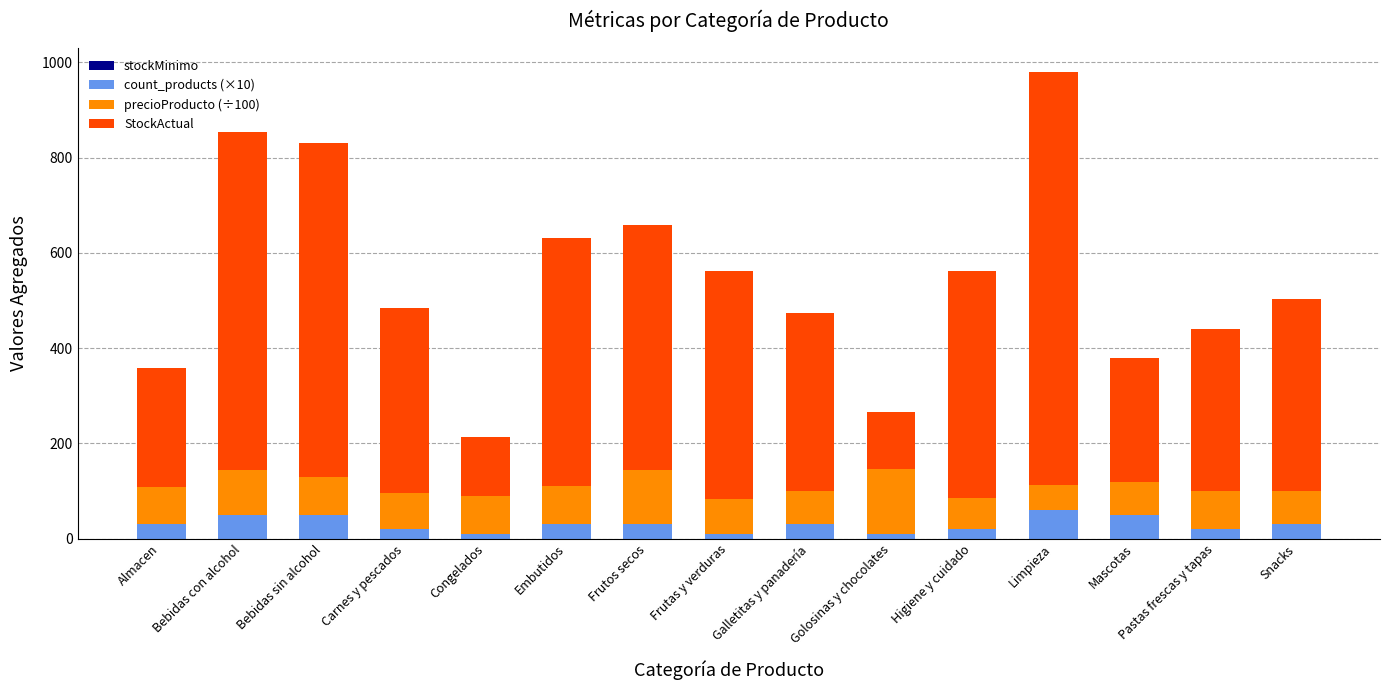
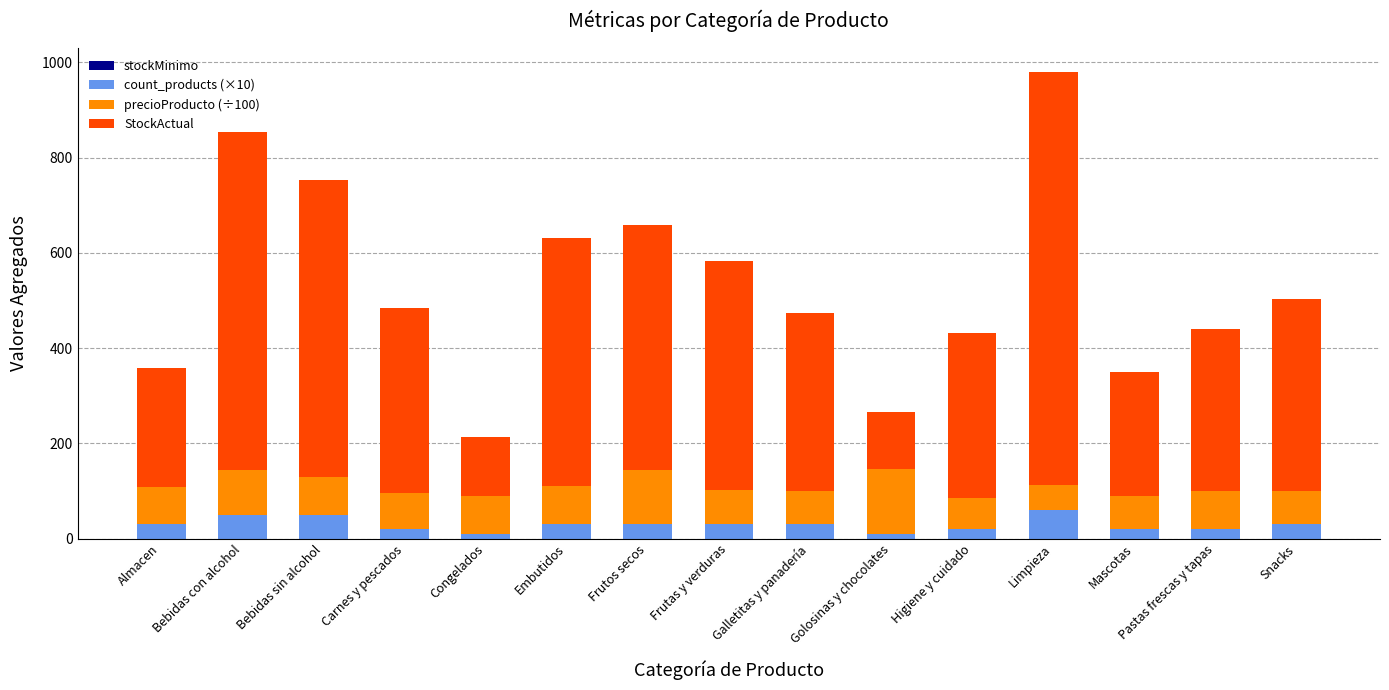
  {
    "stockMinimo": {
      "Almacen": 0,
      "Bebidas con alcohol": 0,
      "Bebidas sin alcohol": 0,
      "Carnes y pescados": 0,
      "Congelados": 0,
      "Embutidos": 0,
      "Frutos secos": 0,
      "Frutas y verduras": 0,
      "Galletitas y panadería": 0,
      "Golosinas y chocolates": 0,
      "Higiene y cuidado": 0,
      "Limpieza": 0,
      "Mascotas": 0,
      "Pastas frescas y tapas": 0,
      "Snacks": 0
    },
    "count_products (×10)": {
      "Almacen": 30,
      "Bebidas con alcohol": 50,
      "Bebidas sin alcohol": 50,
      "Carnes y pescados": 20,
      "Congelados": 10,
      "Embutidos": 30,
      "Frutos secos": 30,
-     "Frutas y verduras": 10,
+     "Frutas y verduras": 30,
      "Galletitas y panadería": 30,
      "Golosinas y chocolates": 10,
      "Higiene y cuidado": 20,
      "Limpieza": 60,
-     "Mascotas": 50,
+     "Mascotas": 20,
      "Pastas frescas y tapas": 20,
      "Snacks": 30
    },
    "precioProducto (÷100)": {
      "Almacen": 80,
      "Bebidas con alcohol": 90,
      "Bebidas sin alcohol": 80,
      "Carnes y pescados": 80,
      "Congelados": 80,
      "Embutidos": 80,
      "Frutos secos": 110,
      "Frutas y verduras": 70,
      "Galletitas y panadería": 70,
      "Golosinas y chocolates": 140,
      "Higiene y cuidado": 70,
      "Limpieza": 50,
      "Mascotas": 70,
      "Pastas frescas y tapas": 80,
      "Snacks": 70
    },
    "StockActual": {
      "Almacen": 250,
      "Bebidas con alcohol": 710,
-     "Bebidas sin alcohol": 700,
+     "Bebidas sin alcohol": 630,
      "Carnes y pescados": 390,
      "Congelados": 120,
      "Embutidos": 520,
      "Frutos secos": 520,
      "Frutas y verduras": 480,
      "Galletitas y panadería": 370,
      "Golosinas y chocolates": 120,
-     "Higiene y cuidado": 480,
+     "Higiene y cuidado": 350,
      "Limpieza": 870,
      "Mascotas": 260,
      "Pastas frescas y tapas": 340,
      "Snacks": 400
    }
  }
